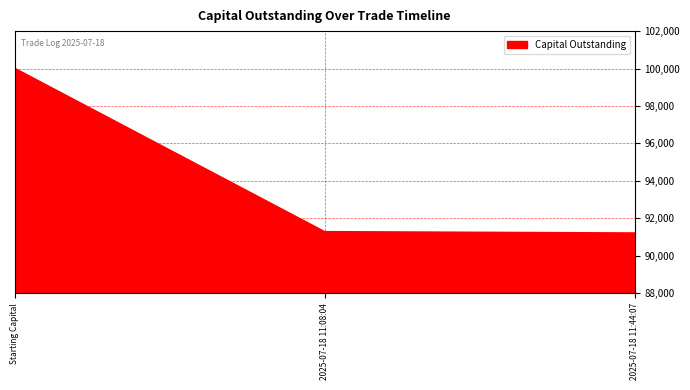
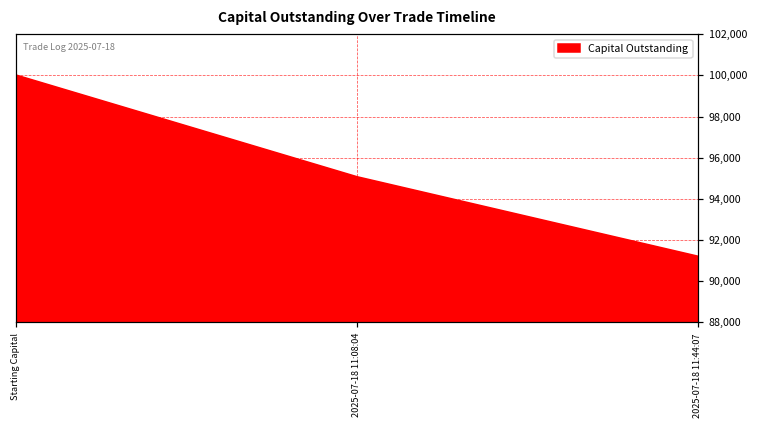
  {
-   "2025-07-18 11:08:04": "91,300",
+   "2025-07-18 11:08:04": "95,100",
    "2025-07-18 11:44:07": "91,200"
  }
